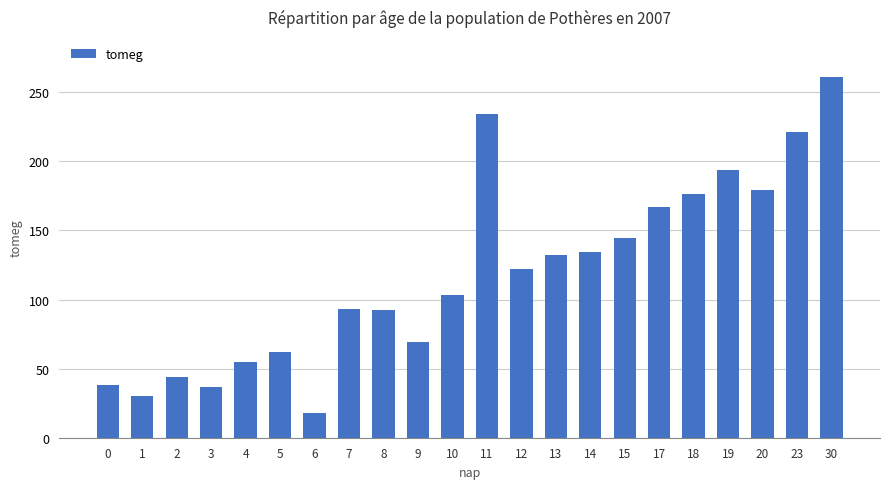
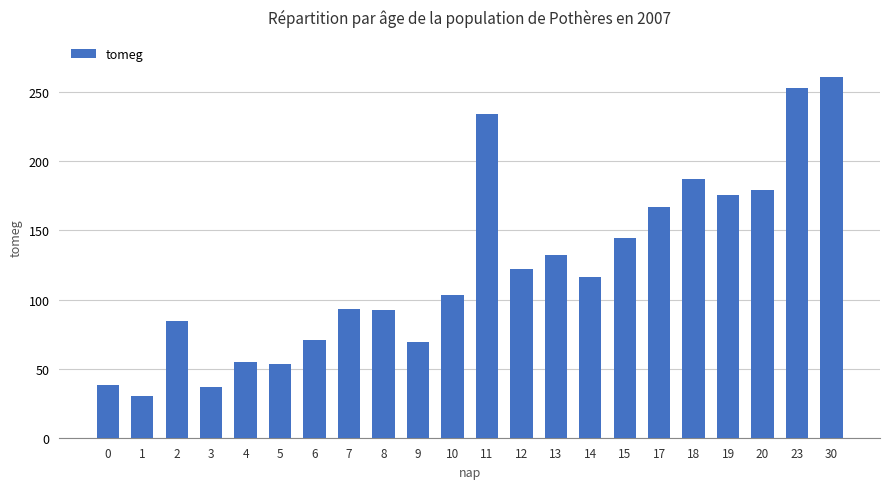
  {
    "0": 38,
    "1": 30,
-   "2": 44,
+   "2": 84,
    "3": 37,
    "4": 55,
-   "5": 62,
-   "6": 18,
+   "5": 53,
+   "6": 71,
    "7": 93,
    "8": 92,
    "9": 70,
    "10": 103,
    "11": 234,
    "12": 122,
    "13": 132,
-   "14": 135,
+   "14": 116,
    "15": 145,
    "17": 167,
-   "18": 177,
-   "19": 194,
+   "18": 187,
+   "19": 176,
    "20": 179,
-   "23": 222,
+   "23": 253,
    "30": 261
  }
